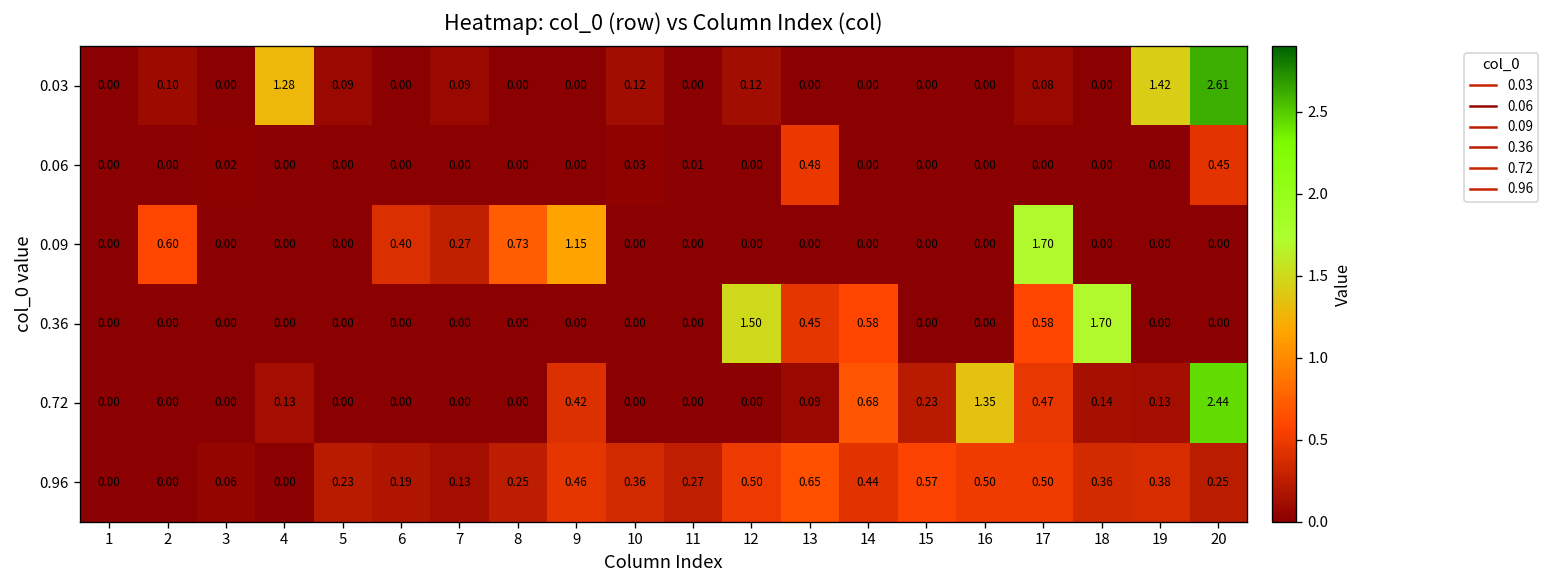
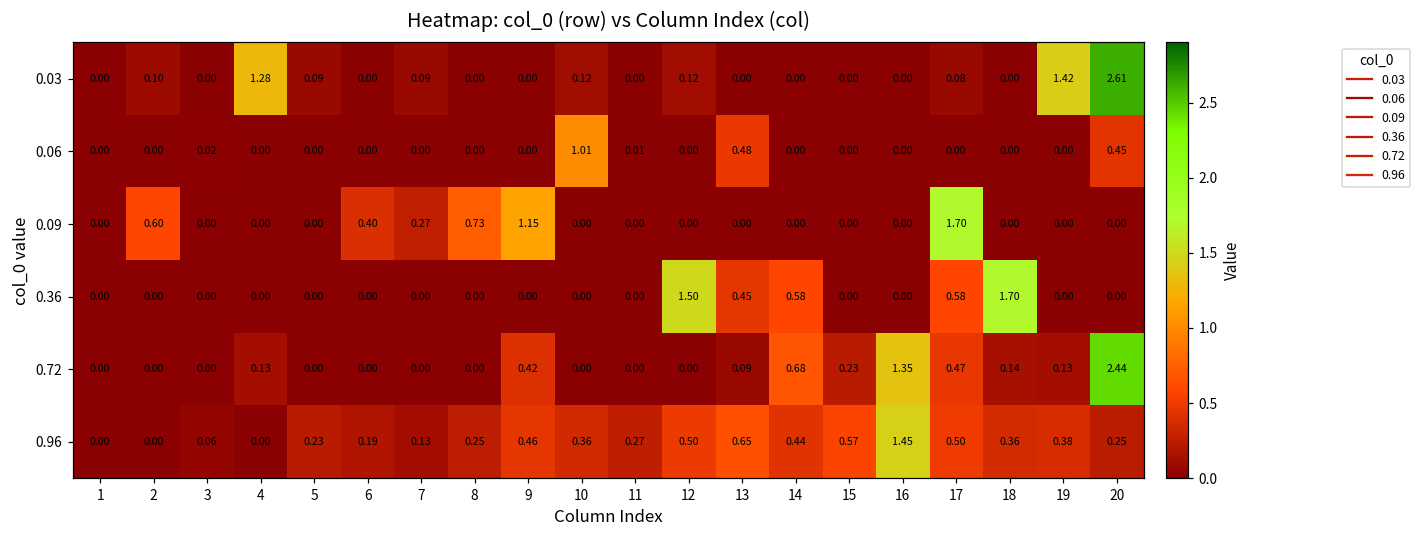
  {
    "0.03": {
      "1": 0.00,
      "2": 0.10,
      "3": 0.00,
      "4": 1.28,
      "5": 0.09,
      "6": 0.00,
      "7": 0.09,
      "8": 0.00,
      "9": 0.00,
      "10": 0.12,
      "11": 0.00,
      "12": 0.12,
      "13": 0.00,
      "14": 0.00,
      "15": 0.00,
      "16": 0.00,
      "17": 0.08,
      "18": 0.00,
      "19": 1.42,
      "20": 2.61
    },
    "0.06": {
      "1": 0.00,
      "2": 0.00,
      "3": 0.02,
      "4": 0.00,
      "5": 0.00,
      "6": 0.00,
      "7": 0.00,
      "8": 0.00,
      "9": 0.00,
-     "10": 0.03,
+     "10": 1.01,
      "11": 0.01,
      "12": 0.00,
      "13": 0.48,
      "14": 0.00,
      "15": 0.00,
      "16": 0.00,
      "17": 0.00,
      "18": 0.00,
      "19": 0.00,
      "20": 0.45
    },
    "0.09": {
      "1": 0.00,
      "2": 0.60,
      "3": 0.00,
      "4": 0.00,
      "5": 0.00,
      "6": 0.40,
      "7": 0.27,
      "8": 0.73,
      "9": 1.15,
      "10": 0.00,
      "11": 0.00,
      "12": 0.00,
      "13": 0.00,
      "14": 0.00,
      "15": 0.00,
      "16": 0.00,
      "17": 1.70,
      "18": 0.00,
      "19": 0.00,
      "20": 0.00
    },
    "0.36": {
      "1": 0.00,
      "2": 0.00,
      "3": 0.00,
      "4": 0.00,
      "5": 0.00,
      "6": 0.00,
      "7": 0.00,
      "8": 0.00,
      "9": 0.00,
      "10": 0.00,
      "11": 0.00,
      "12": 1.50,
      "13": 0.45,
      "14": 0.58,
      "15": 0.00,
      "16": 0.00,
      "17": 0.58,
      "18": 1.70,
      "19": 0.00,
      "20": 0.00
    },
    "0.72": {
      "1": 0.00,
      "2": 0.00,
      "3": 0.00,
      "4": 0.13,
      "5": 0.00,
      "6": 0.00,
      "7": 0.00,
      "8": 0.00,
      "9": 0.42,
      "10": 0.00,
      "11": 0.00,
      "12": 0.00,
      "13": 0.09,
      "14": 0.68,
      "15": 0.23,
      "16": 1.35,
      "17": 0.47,
      "18": 0.14,
      "19": 0.13,
      "20": 2.44
    },
    "0.96": {
      "1": 0.00,
      "2": 0.00,
      "3": 0.06,
      "4": 0.00,
      "5": 0.23,
      "6": 0.19,
      "7": 0.13,
      "8": 0.25,
      "9": 0.46,
      "10": 0.36,
      "11": 0.27,
      "12": 0.50,
      "13": 0.65,
      "14": 0.44,
      "15": 0.57,
-     "16": 0.50,
+     "16": 1.45,
      "17": 0.50,
      "18": 0.36,
      "19": 0.38,
      "20": 0.25
    }
  }
